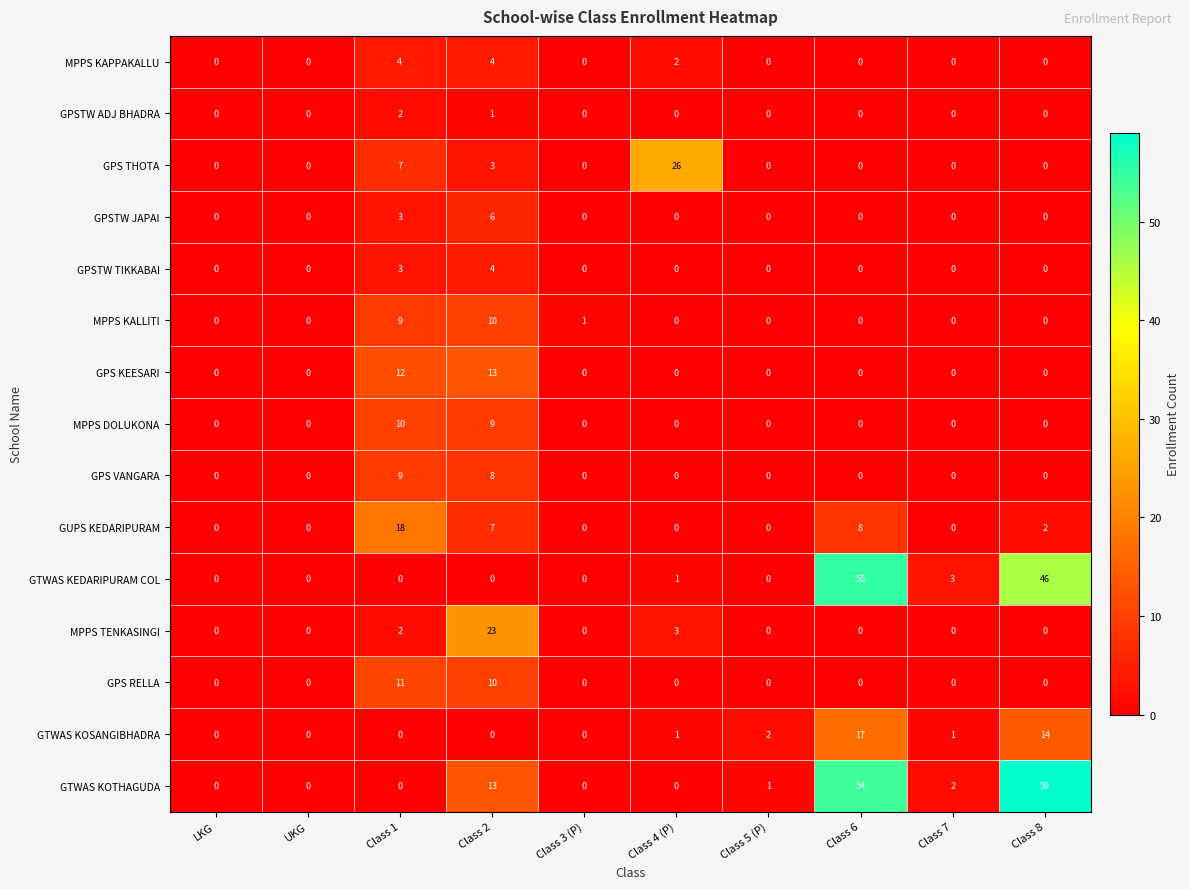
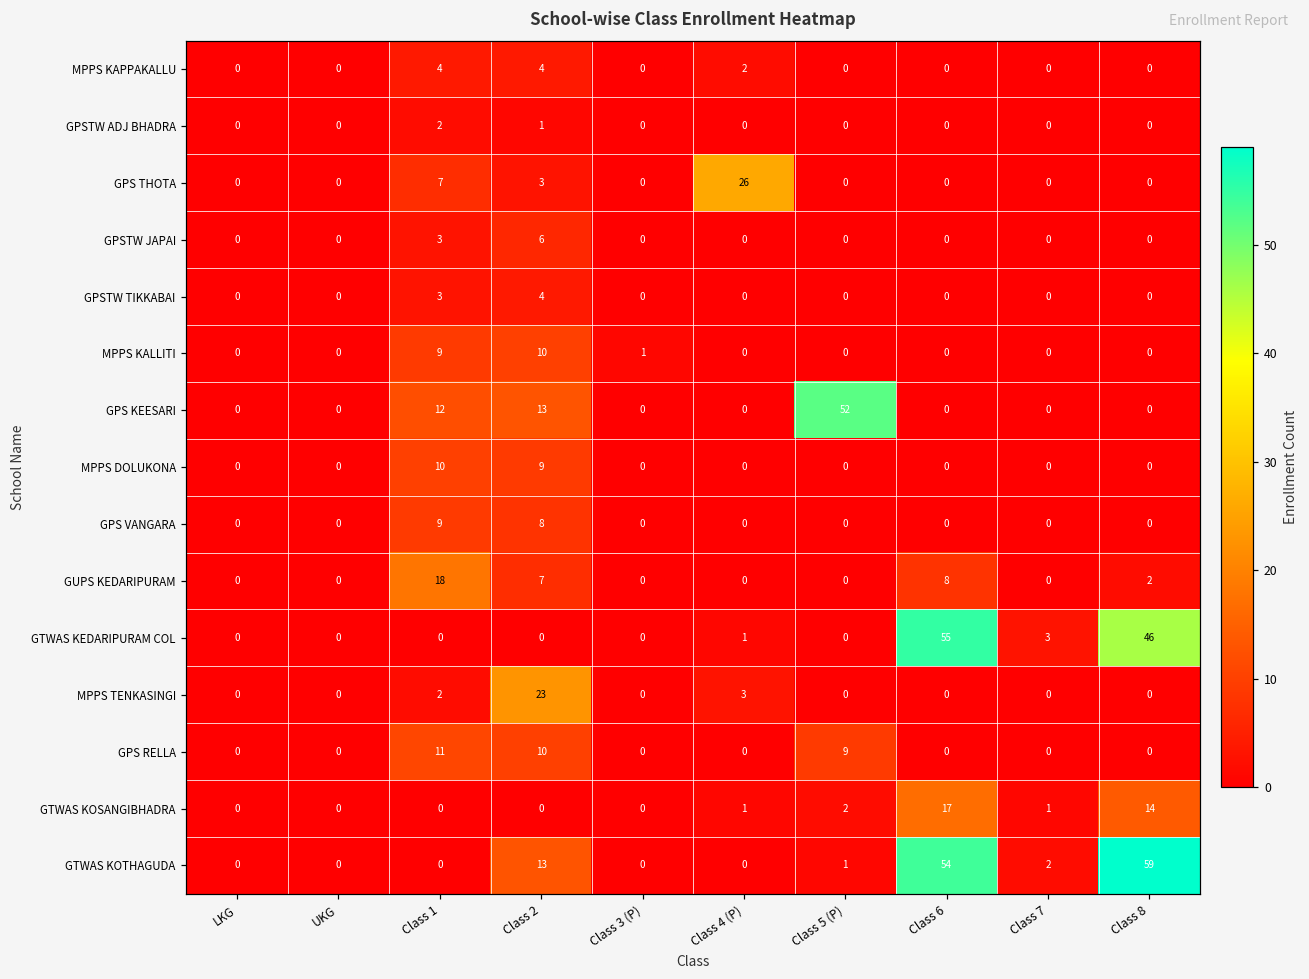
  {
    "MPPS KAPPAKALLU": {
      "LKG": 0,
      "UKG": 0,
      "Class 1": 4,
      "Class 2": 4,
      "Class 3 (P)": 0,
      "Class 4 (P)": 2,
      "Class 5 (P)": 0,
      "Class 6": 0,
      "Class 7": 0,
      "Class 8": 0
    },
    "GPSTW ADJ BHADRA": {
      "LKG": 0,
      "UKG": 0,
      "Class 1": 2,
      "Class 2": 1,
      "Class 3 (P)": 0,
      "Class 4 (P)": 0,
      "Class 5 (P)": 0,
      "Class 6": 0,
      "Class 7": 0,
      "Class 8": 0
    },
    "GPS THOTA": {
      "LKG": 0,
      "UKG": 0,
      "Class 1": 7,
      "Class 2": 3,
      "Class 3 (P)": 0,
      "Class 4 (P)": 26,
      "Class 5 (P)": 0,
      "Class 6": 0,
      "Class 7": 0,
      "Class 8": 0
    },
    "GPSTW JAPAI": {
      "LKG": 0,
      "UKG": 0,
      "Class 1": 3,
      "Class 2": 6,
      "Class 3 (P)": 0,
      "Class 4 (P)": 0,
      "Class 5 (P)": 0,
      "Class 6": 0,
      "Class 7": 0,
      "Class 8": 0
    },
    "GPSTW TIKKABAI": {
      "LKG": 0,
      "UKG": 0,
      "Class 1": 3,
      "Class 2": 4,
      "Class 3 (P)": 0,
      "Class 4 (P)": 0,
      "Class 5 (P)": 0,
      "Class 6": 0,
      "Class 7": 0,
      "Class 8": 0
    },
    "MPPS KALLITI": {
      "LKG": 0,
      "UKG": 0,
      "Class 1": 9,
      "Class 2": 10,
      "Class 3 (P)": 1,
      "Class 4 (P)": 0,
      "Class 5 (P)": 0,
      "Class 6": 0,
      "Class 7": 0,
      "Class 8": 0
    },
    "GPS KEESARI": {
      "LKG": 0,
      "UKG": 0,
      "Class 1": 12,
      "Class 2": 13,
      "Class 3 (P)": 0,
      "Class 4 (P)": 0,
-     "Class 5 (P)": 0,
+     "Class 5 (P)": 52,
      "Class 6": 0,
      "Class 7": 0,
      "Class 8": 0
    },
    "MPPS DOLUKONA": {
      "LKG": 0,
      "UKG": 0,
      "Class 1": 10,
      "Class 2": 9,
      "Class 3 (P)": 0,
      "Class 4 (P)": 0,
      "Class 5 (P)": 0,
      "Class 6": 0,
      "Class 7": 0,
      "Class 8": 0
    },
    "GPS VANGARA": {
      "LKG": 0,
      "UKG": 0,
      "Class 1": 9,
      "Class 2": 8,
      "Class 3 (P)": 0,
      "Class 4 (P)": 0,
      "Class 5 (P)": 0,
      "Class 6": 0,
      "Class 7": 0,
      "Class 8": 0
    },
    "GUPS KEDARIPURAM": {
      "LKG": 0,
      "UKG": 0,
      "Class 1": 18,
      "Class 2": 7,
      "Class 3 (P)": 0,
      "Class 4 (P)": 0,
      "Class 5 (P)": 0,
      "Class 6": 8,
      "Class 7": 0,
      "Class 8": 2
    },
    "GTWAS KEDARIPURAM COL": {
      "LKG": 0,
      "UKG": 0,
      "Class 1": 0,
      "Class 2": 0,
      "Class 3 (P)": 0,
      "Class 4 (P)": 1,
      "Class 5 (P)": 0,
      "Class 6": 55,
      "Class 7": 3,
      "Class 8": 46
    },
    "MPPS TENKASINGI": {
      "LKG": 0,
      "UKG": 0,
      "Class 1": 2,
      "Class 2": 23,
      "Class 3 (P)": 0,
      "Class 4 (P)": 3,
      "Class 5 (P)": 0,
      "Class 6": 0,
      "Class 7": 0,
      "Class 8": 0
    },
    "GPS RELLA": {
      "LKG": 0,
      "UKG": 0,
      "Class 1": 11,
      "Class 2": 10,
      "Class 3 (P)": 0,
      "Class 4 (P)": 0,
-     "Class 5 (P)": 0,
+     "Class 5 (P)": 9,
      "Class 6": 0,
      "Class 7": 0,
      "Class 8": 0
    },
    "GTWAS KOSANGIBHADRA": {
      "LKG": 0,
      "UKG": 0,
      "Class 1": 0,
      "Class 2": 0,
      "Class 3 (P)": 0,
      "Class 4 (P)": 1,
      "Class 5 (P)": 2,
      "Class 6": 17,
      "Class 7": 1,
      "Class 8": 14
    },
    "GTWAS KOTHAGUDA": {
      "LKG": 0,
      "UKG": 0,
      "Class 1": 0,
      "Class 2": 13,
      "Class 3 (P)": 0,
      "Class 4 (P)": 0,
      "Class 5 (P)": 1,
      "Class 6": 54,
      "Class 7": 2,
      "Class 8": 59
    }
  }
